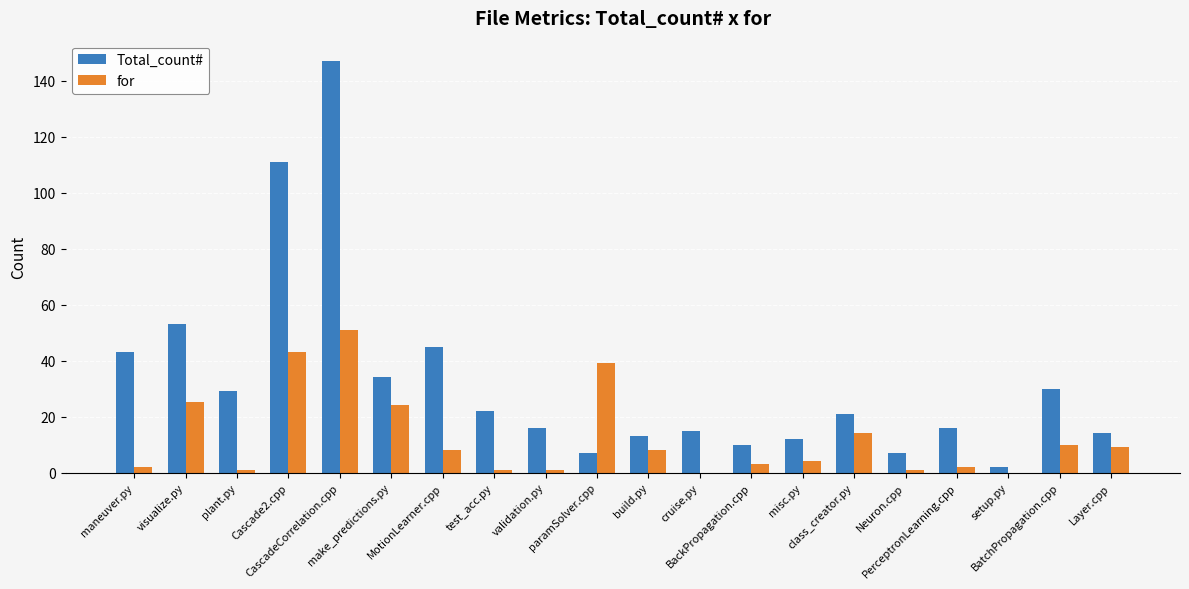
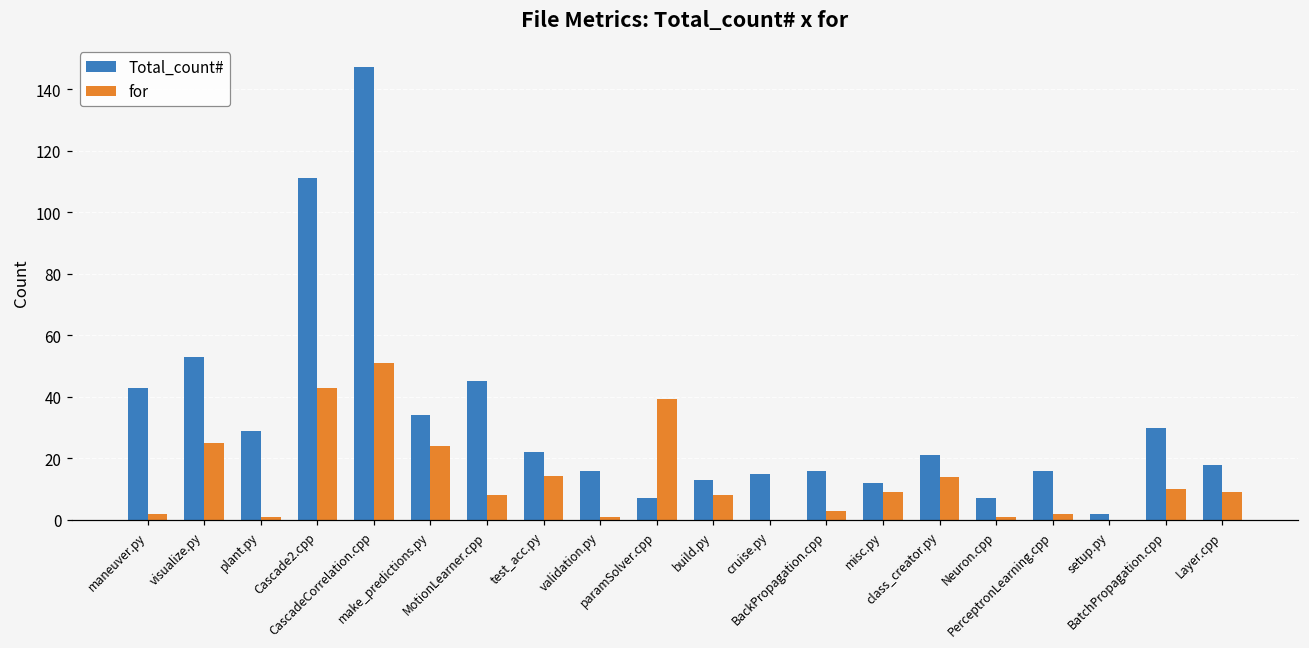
  {
    "Total_count#": {
      "maneuver.py": 43,
      "visualize.py": 53,
      "plant.py": 29,
      "Cascade2.cpp": 111,
      "CascadeCorrelation.cpp": 147,
      "make_predictions.py": 34,
      "MotionLearner.cpp": 45,
      "test_acc.py": 22,
      "validation.py": 16,
      "paramSolver.cpp": 7,
      "build.py": 13,
      "cruise.py": 15,
-     "BackPropagation.cpp": 10,
+     "BackPropagation.cpp": 16,
      "misc.py": 12,
      "class_creator.py": 21,
      "Neuron.cpp": 7,
      "PerceptronLearning.cpp": 16,
      "setup.py": 2,
      "BatchPropagation.cpp": 30,
-     "Layer.cpp": 14
+     "Layer.cpp": 18
    },
    "for": {
      "maneuver.py": 2,
      "visualize.py": 25,
      "plant.py": 1,
      "Cascade2.cpp": 43,
      "CascadeCorrelation.cpp": 51,
      "make_predictions.py": 24,
      "MotionLearner.cpp": 8,
-     "test_acc.py": 1,
+     "test_acc.py": 14,
      "validation.py": 1,
      "paramSolver.cpp": 39,
      "build.py": 8,
      "cruise.py": 0,
      "BackPropagation.cpp": 3,
-     "misc.py": 4,
+     "misc.py": 9,
      "class_creator.py": 14,
      "Neuron.cpp": 1,
      "PerceptronLearning.cpp": 2,
      "setup.py": 0,
      "BatchPropagation.cpp": 10,
      "Layer.cpp": 9
    }
  }
